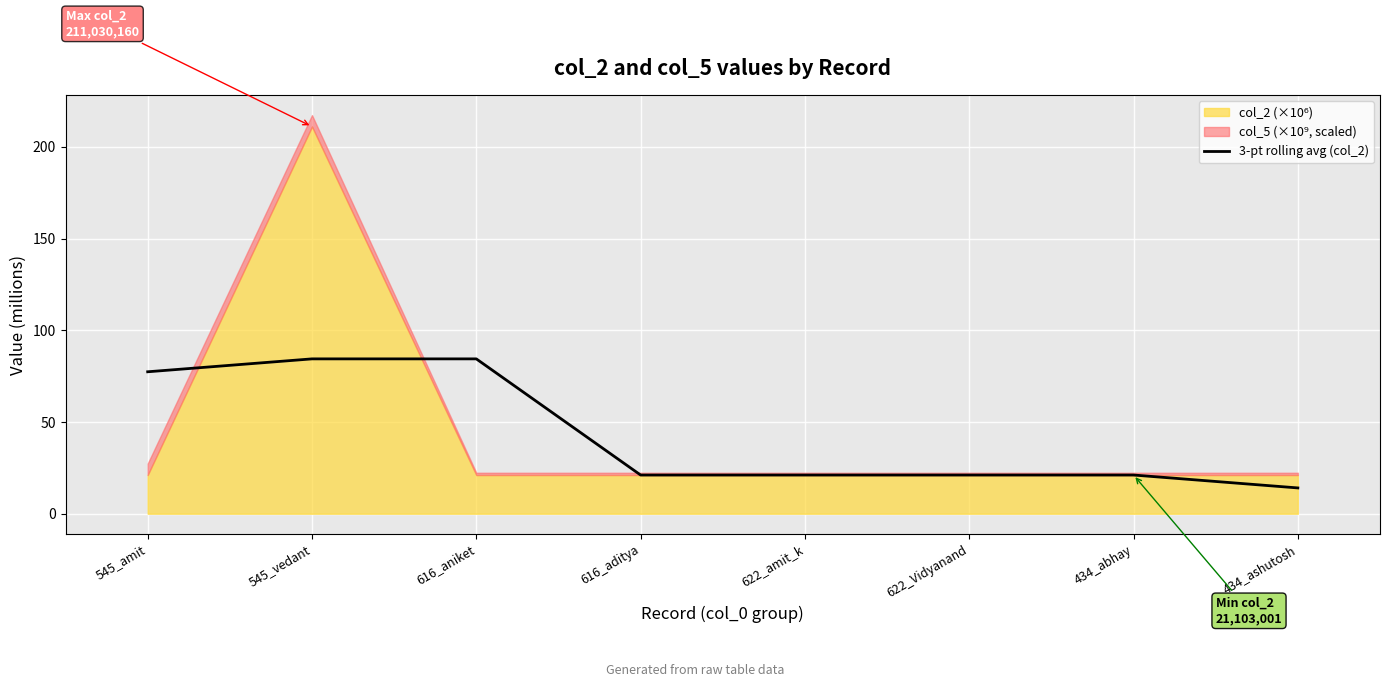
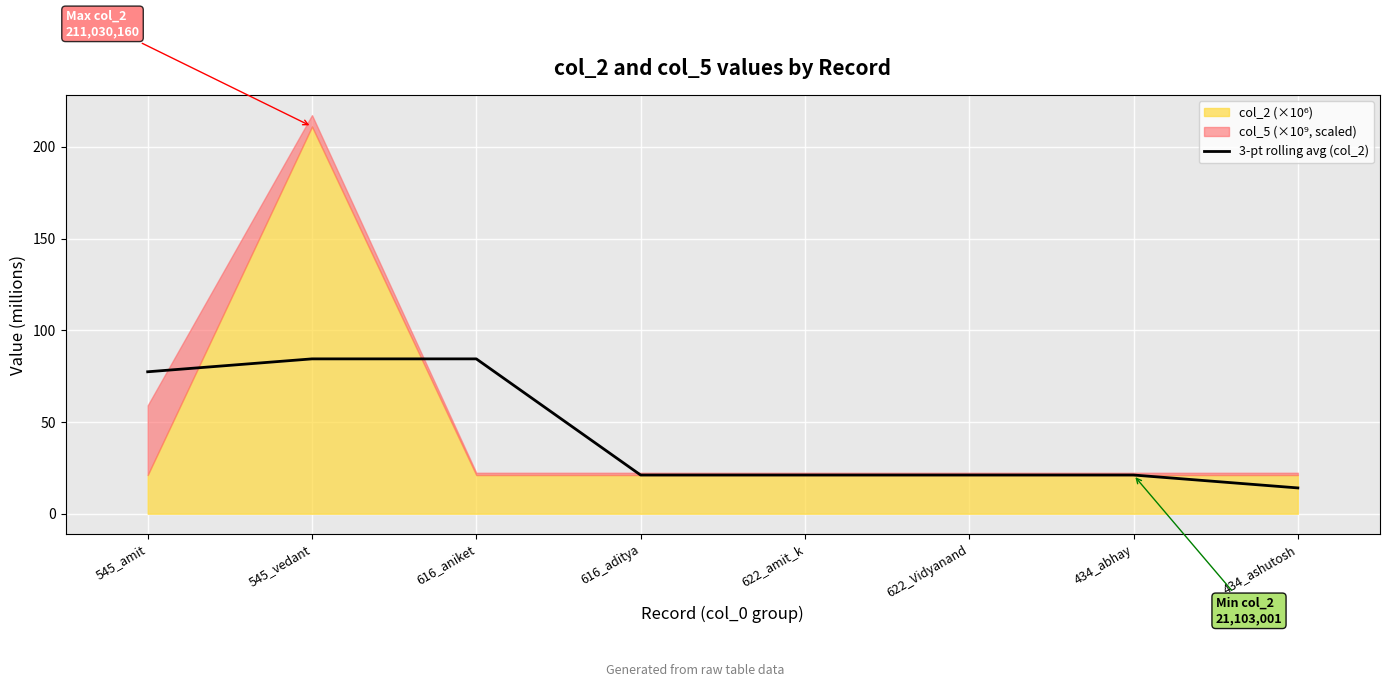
  {
    "3-pt rolling avg (col_2)": {
      "545_amit": 77,
      "545_vedant": 84,
      "616_aniket": 84,
      "434_ashutosh": 14
    },
    "col_2 (×10⁶)": {
      "545_amit": 21,
      "545_vedant": 211
    },
    "col_5 (×10⁹, scaled)": {
-     "545_amit": 6,
+     "545_amit": 38,
      "545_vedant": 6
    }
  }
